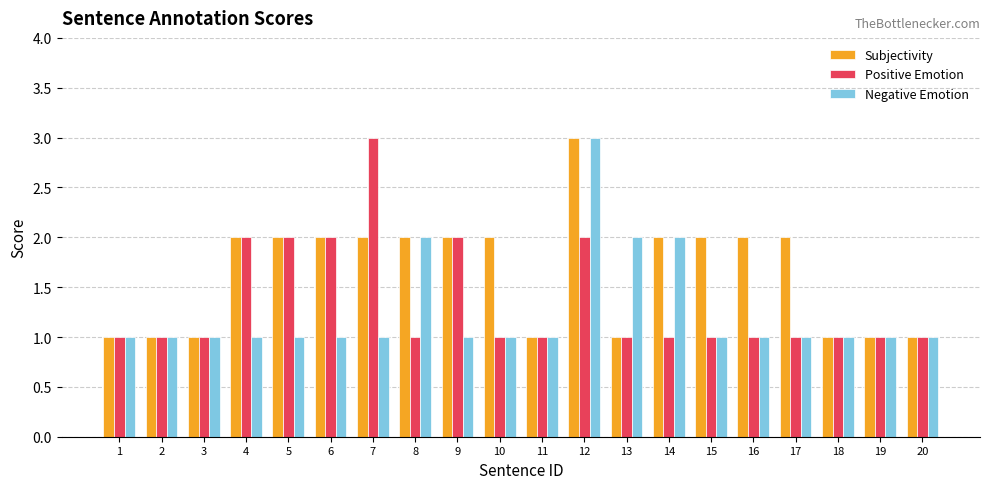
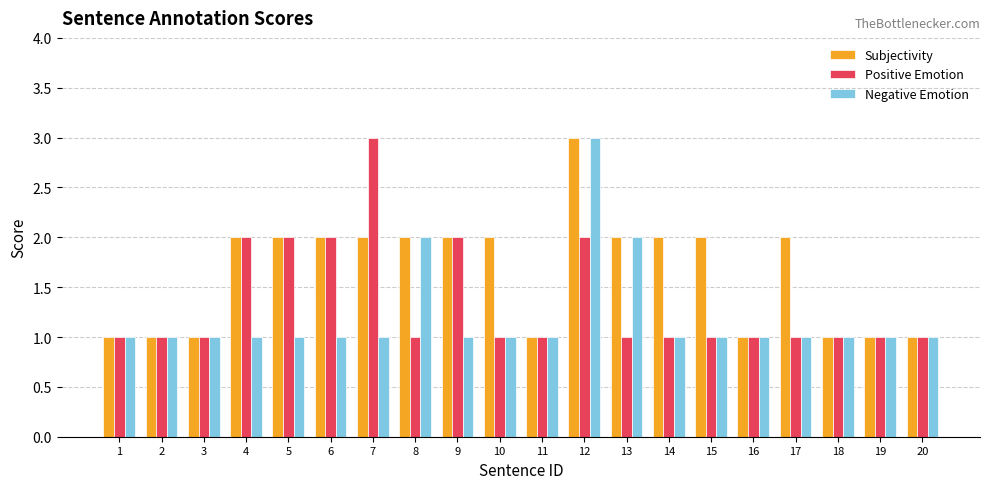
  {
    "Subjectivity": {
      "1": 1,
      "2": 1,
      "3": 1,
      "4": 2,
      "5": 2,
      "6": 2,
      "7": 2,
      "8": 2,
      "9": 2,
      "10": 2,
      "11": 1,
      "12": 3,
-     "13": 1,
+     "13": 2,
      "14": 2,
      "15": 2,
-     "16": 2,
+     "16": 1,
      "17": 2,
      "18": 1,
      "19": 1,
      "20": 1
    },
    "Positive Emotion": {
      "1": 1,
      "2": 1,
      "3": 1,
      "4": 2,
      "5": 2,
      "6": 2,
      "7": 3,
      "8": 1,
      "9": 2,
      "10": 1,
      "11": 1,
      "12": 2,
      "13": 1,
      "14": 1,
      "15": 1,
      "16": 1,
      "17": 1,
      "18": 1,
      "19": 1,
      "20": 1
    },
    "Negative Emotion": {
      "1": 1,
      "2": 1,
      "3": 1,
      "4": 1,
      "5": 1,
      "6": 1,
      "7": 1,
      "8": 2,
      "9": 1,
      "10": 1,
      "11": 1,
      "12": 3,
      "13": 2,
-     "14": 2,
+     "14": 1,
      "15": 1,
      "16": 1,
      "17": 1,
      "18": 1,
      "19": 1,
      "20": 1
    }
  }
